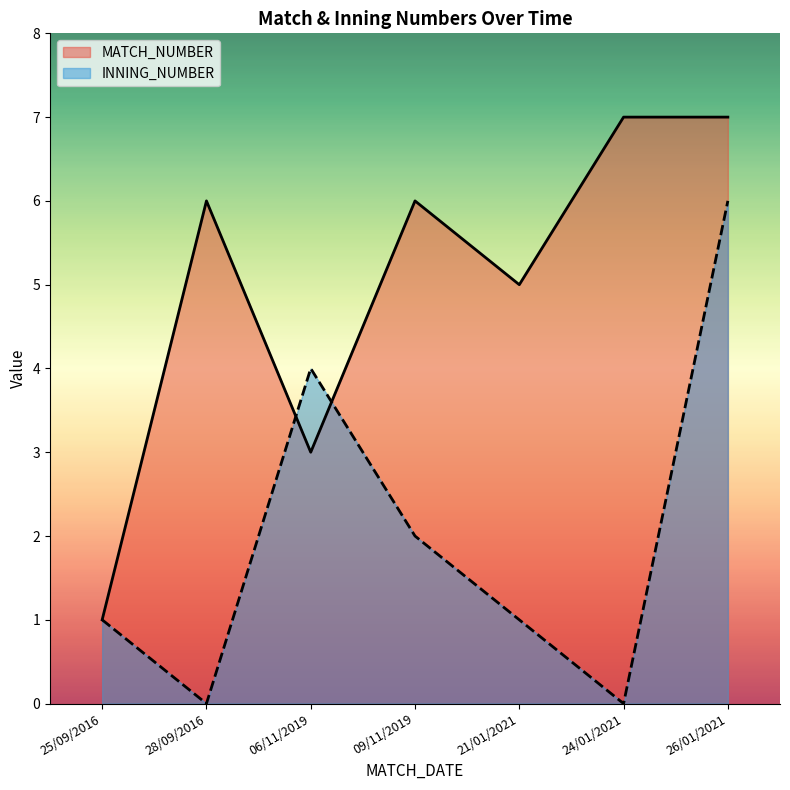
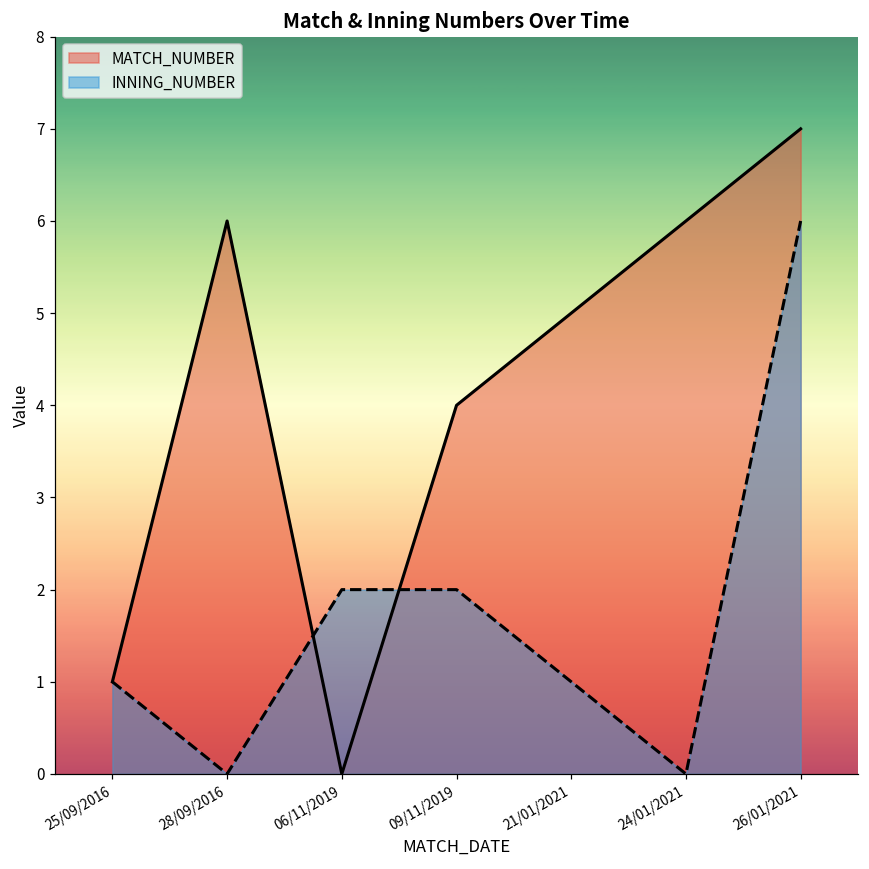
  {
    "MATCH_NUMBER": {
      "28/09/2016": 6,
-     "06/11/2019": 3,
-     "09/11/2019": 6,
+     "06/11/2019": 0,
+     "09/11/2019": 4,
      "21/01/2021": 5,
-     "24/01/2021": 7,
+     "24/01/2021": 6,
      "26/01/2021": 7
    },
    "INNING_NUMBER": {
      "28/09/2016": 0,
-     "06/11/2019": 4,
+     "06/11/2019": 2,
      "09/11/2019": 2,
      "21/01/2021": 1,
      "24/01/2021": 0,
      "26/01/2021": 6
    }
  }
